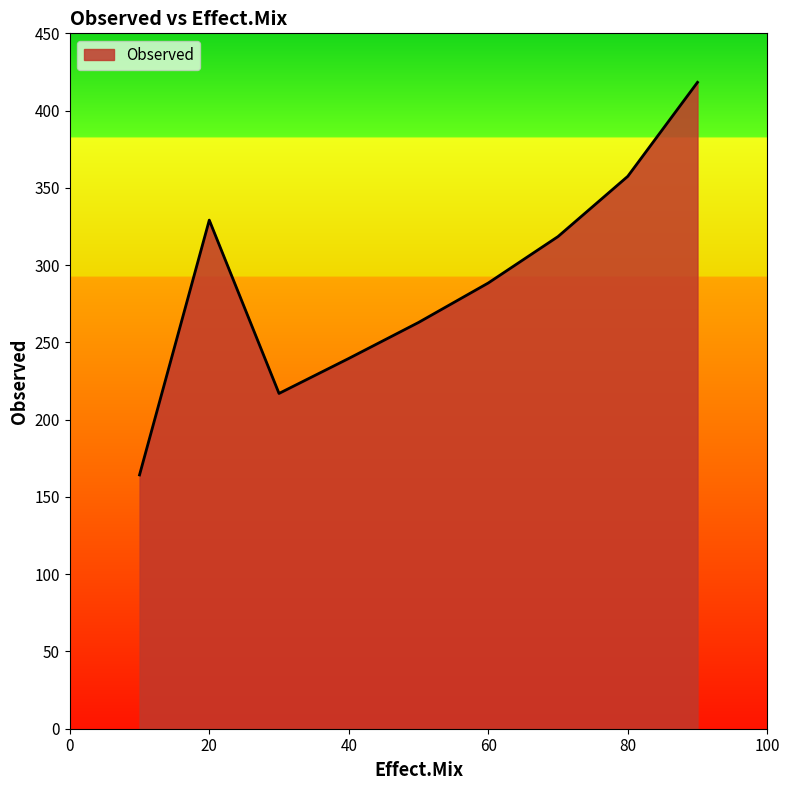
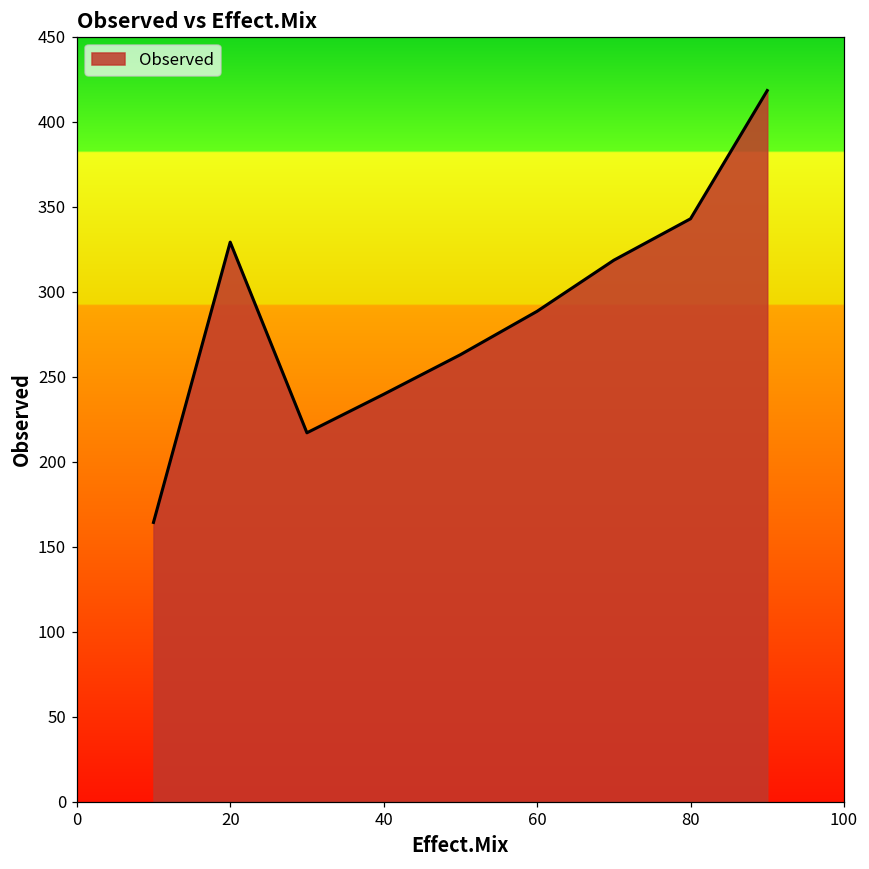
  {
    "20": 329,
    "40": 240,
    "60": 288,
-   "80": 357
+   "80": 343
  }
